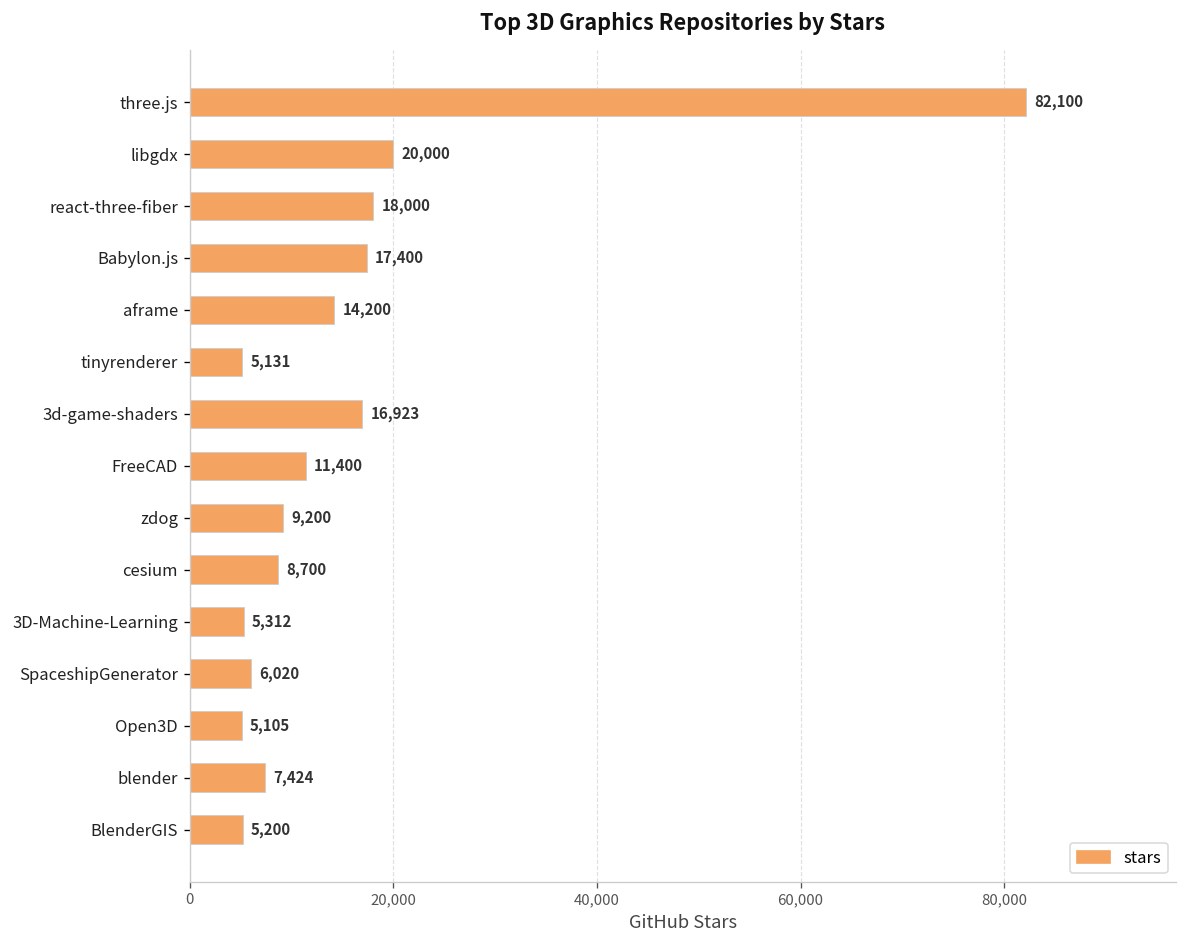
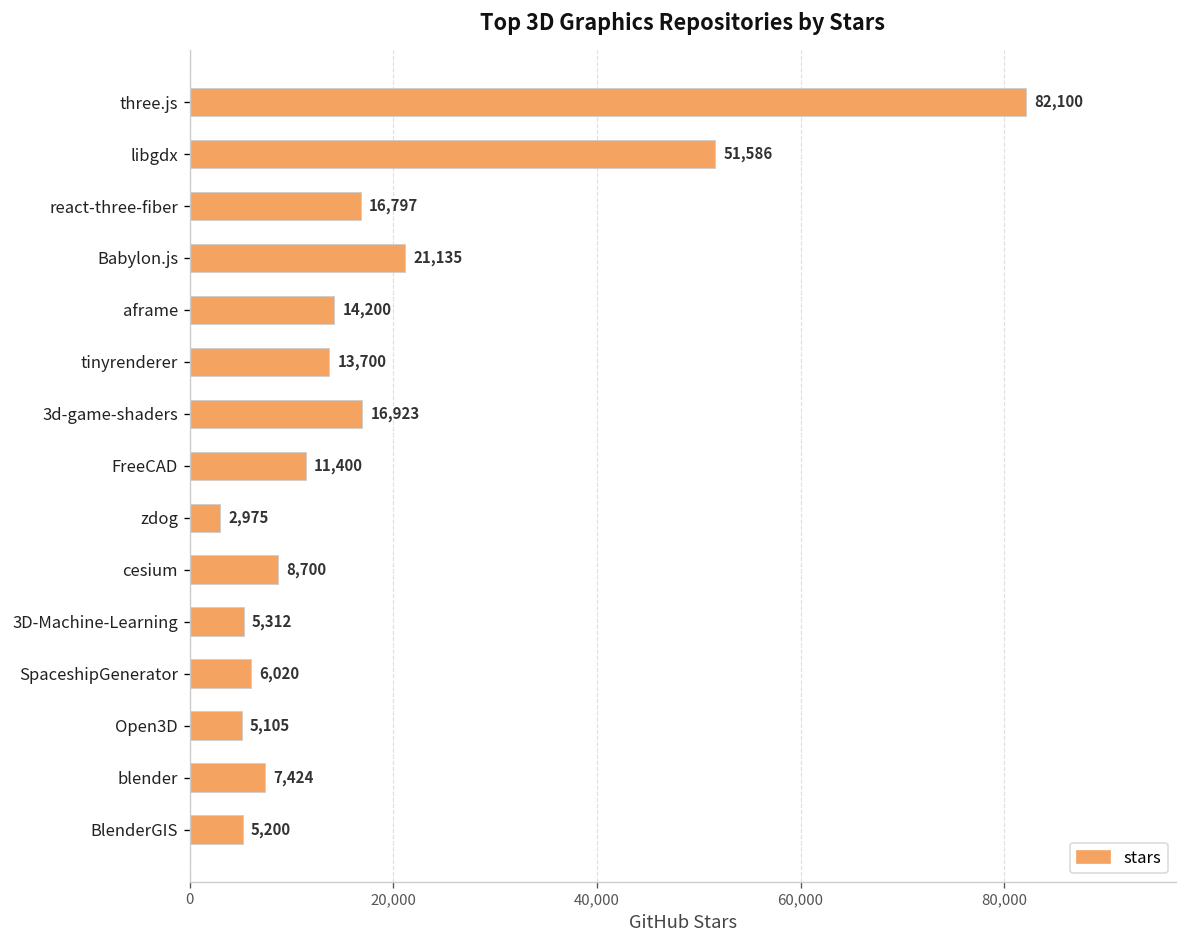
  {
    "three.js": "82,100",
-   "libgdx": "20,000",
-   "react-three-fiber": "18,000",
-   "Babylon.js": "17,400",
+   "libgdx": "51,586",
+   "react-three-fiber": "16,797",
+   "Babylon.js": "21,135",
    "aframe": "14,200",
-   "tinyrenderer": "5,131",
+   "tinyrenderer": "13,700",
    "3d-game-shaders": "16,923",
    "FreeCAD": "11,400",
-   "zdog": "9,200",
+   "zdog": "2,975",
    "cesium": "8,700",
    "3D-Machine-Learning": "5,312",
    "SpaceshipGenerator": "6,020",
    "Open3D": "5,105",
    "blender": "7,424",
    "BlenderGIS": "5,200"
  }
